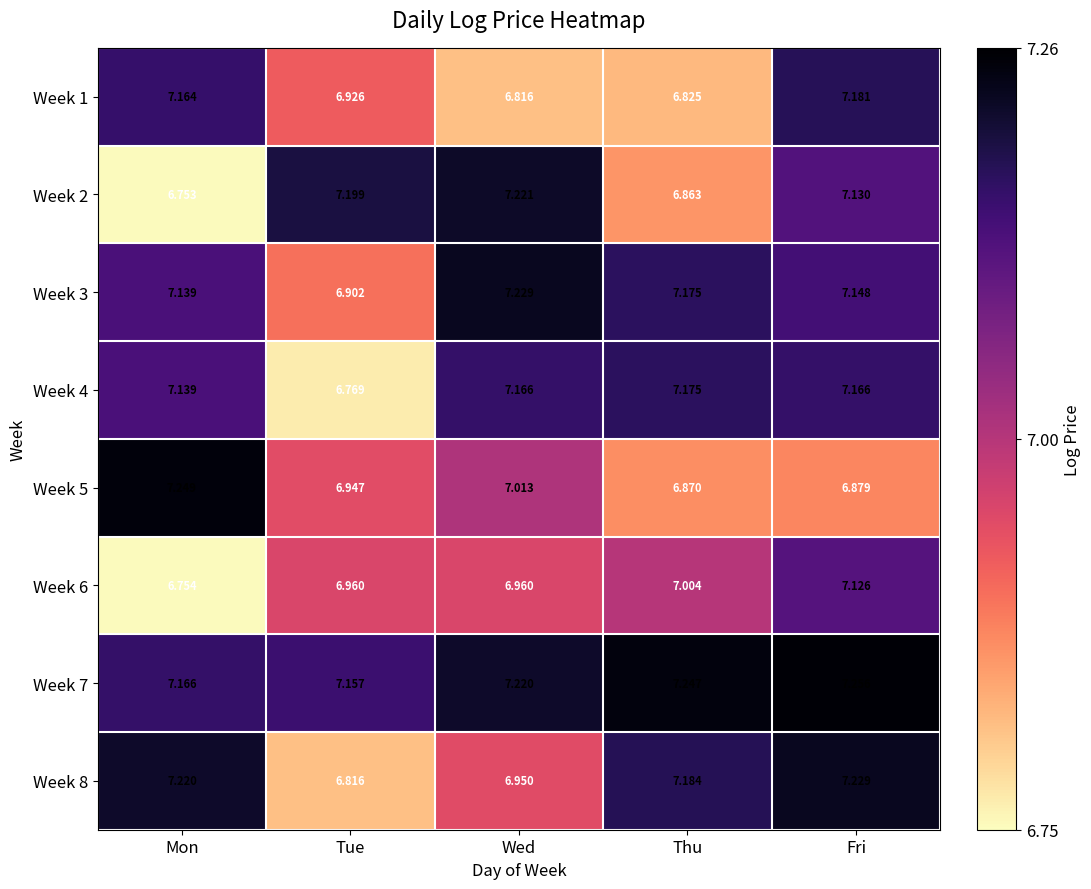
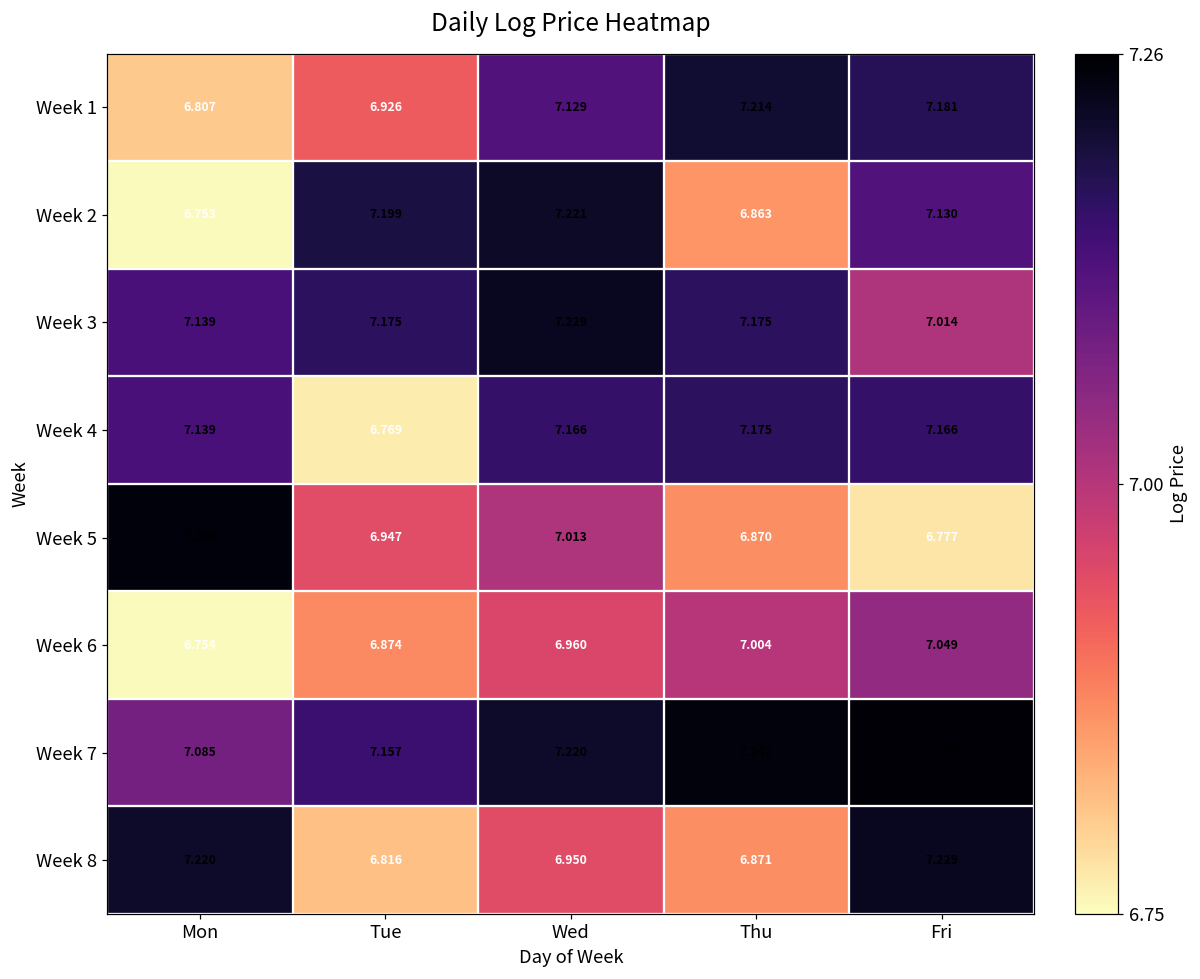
  {
    "Week 1": {
-     "Mon": 7.164,
+     "Mon": 6.807,
      "Tue": 6.926,
-     "Wed": 6.816,
-     "Thu": 6.825,
+     "Wed": 7.129,
+     "Thu": 7.214,
      "Fri": 7.181
    },
    "Week 2": {
      "Mon": 6.753,
      "Tue": 7.199,
      "Thu": 6.863,
      "Fri": 7.130
    },
    "Week 3": {
      "Mon": 7.139,
-     "Tue": 6.902,
+     "Tue": 7.175,
      "Thu": 7.175,
-     "Fri": 7.148
+     "Fri": 7.014
    },
    "Week 4": {
      "Mon": 7.139,
      "Tue": 6.769,
      "Wed": 7.166,
      "Thu": 7.175,
      "Fri": 7.166
    },
    "Week 5": {
      "Tue": 6.947,
      "Wed": 7.013,
      "Thu": 6.870,
-     "Fri": 6.879
+     "Fri": 6.777
    },
    "Week 6": {
      "Mon": 6.754,
-     "Tue": 6.960,
+     "Tue": 6.874,
      "Wed": 6.960,
      "Thu": 7.004,
-     "Fri": 7.126
+     "Fri": 7.049
    },
    "Week 7": {
-     "Mon": 7.166,
+     "Mon": 7.085,
      "Tue": 7.157
    },
    "Week 8": {
      "Tue": 6.816,
      "Wed": 6.950,
-     "Thu": 7.184
+     "Thu": 6.871
    }
  }
